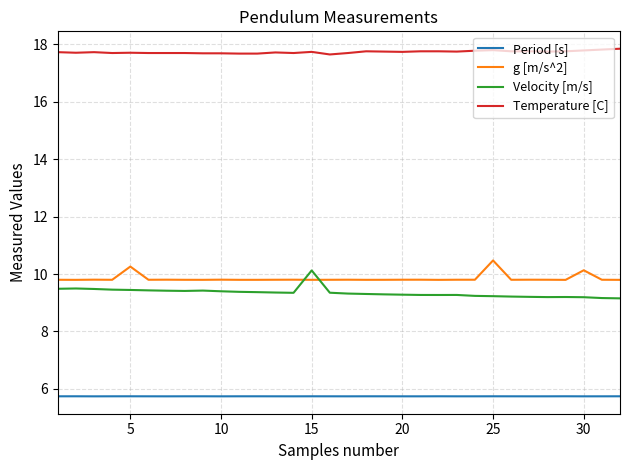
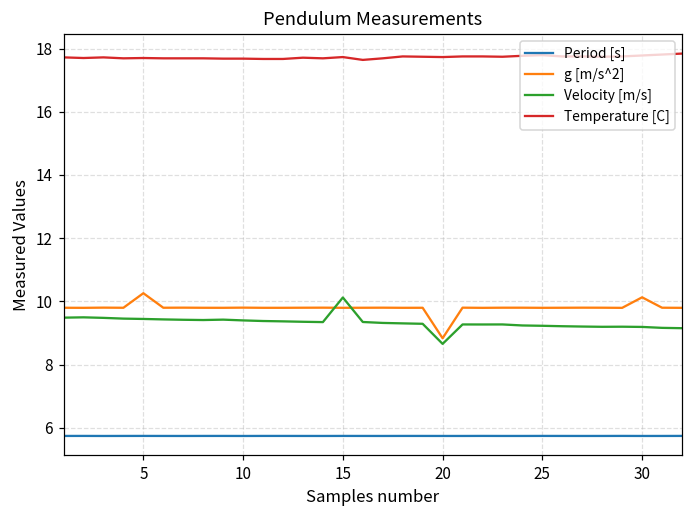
  {
    "Period [s]": {
      "5": 5.7,
      "10": 5.7,
      "15": 5.7,
      "20": 5.7,
      "25": 5.7,
      "30": 5.7
    },
    "g [m/s^2]": {
      "5": 10.3,
      "10": 9.8,
      "15": 9.8,
-     "20": 9.8,
-     "25": 10.5,
+     "20": 8.8,
+     "25": 9.8,
      "30": 10.1
    },
    "Velocity [m/s]": {
      "5": 9.4,
      "10": 9.4,
      "15": 10.1,
-     "20": 9.3,
+     "20": 8.7,
      "25": 9.2,
      "30": 9.2
    },
    "Temperature [C]": {
      "5": 17.7,
      "10": 17.7,
      "15": 17.7,
      "20": 17.7
    }
  }
